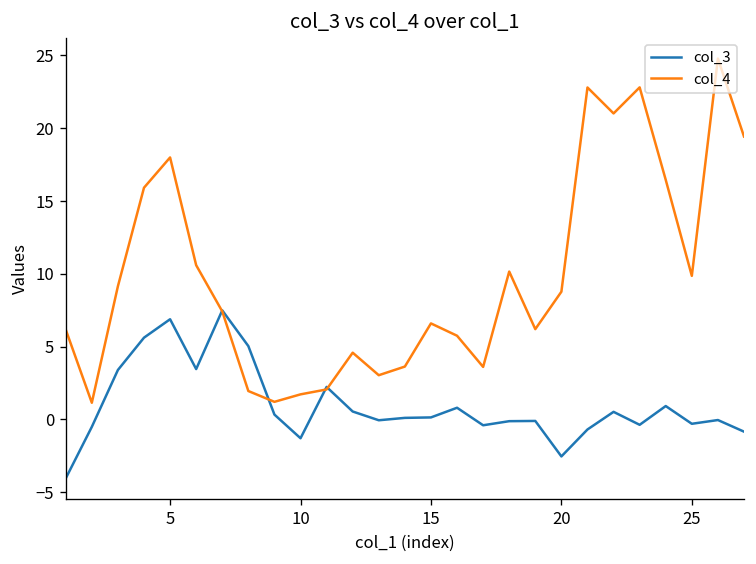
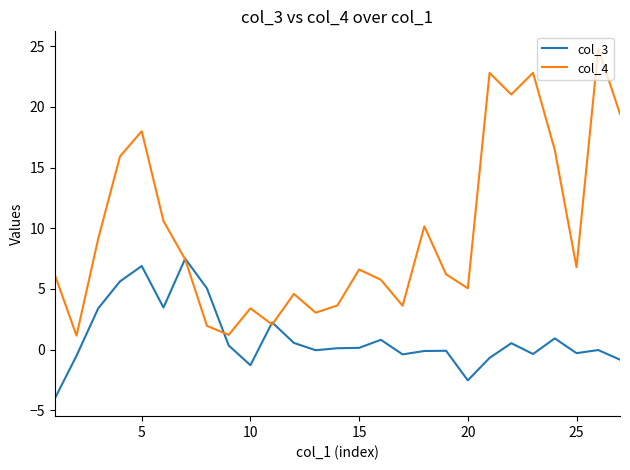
  {
    "col_3": {
      "5": 6.9,
      "10": -1.3,
      "15": 0.1,
      "20": -2.5,
      "25": -0.3
    },
    "col_4": {
      "5": 18.0,
-     "10": 1.7,
+     "10": 3.4,
      "15": 6.6,
-     "20": 8.8,
-     "25": 9.9
+     "20": 5.0,
+     "25": 6.8
    }
  }
